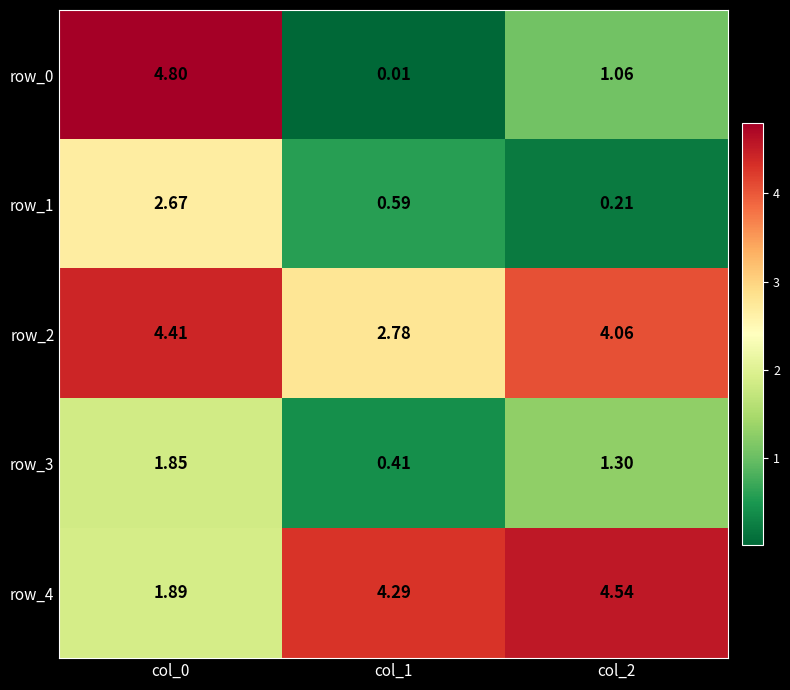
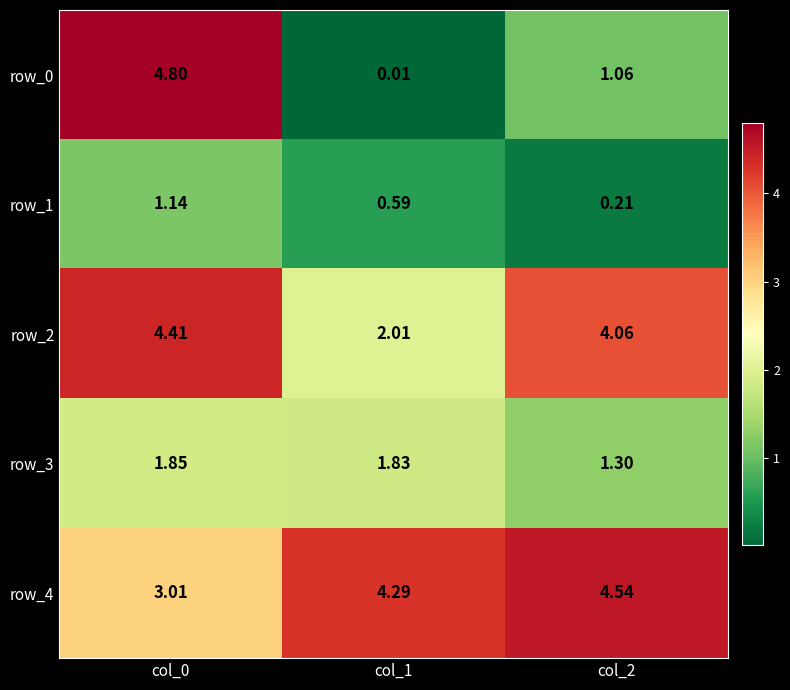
  {
    "row_0": {
      "col_0": 4.80,
      "col_1": 0.01,
      "col_2": 1.06
    },
    "row_1": {
-     "col_0": 2.67,
+     "col_0": 1.14,
      "col_1": 0.59,
      "col_2": 0.21
    },
    "row_2": {
      "col_0": 4.41,
-     "col_1": 2.78,
+     "col_1": 2.01,
      "col_2": 4.06
    },
    "row_3": {
      "col_0": 1.85,
-     "col_1": 0.41,
+     "col_1": 1.83,
      "col_2": 1.30
    },
    "row_4": {
-     "col_0": 1.89,
+     "col_0": 3.01,
      "col_1": 4.29,
      "col_2": 4.54
    }
  }
